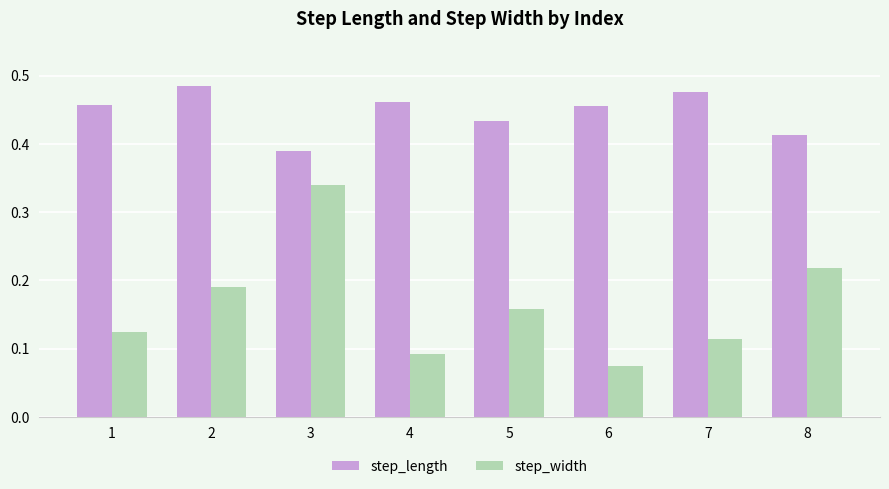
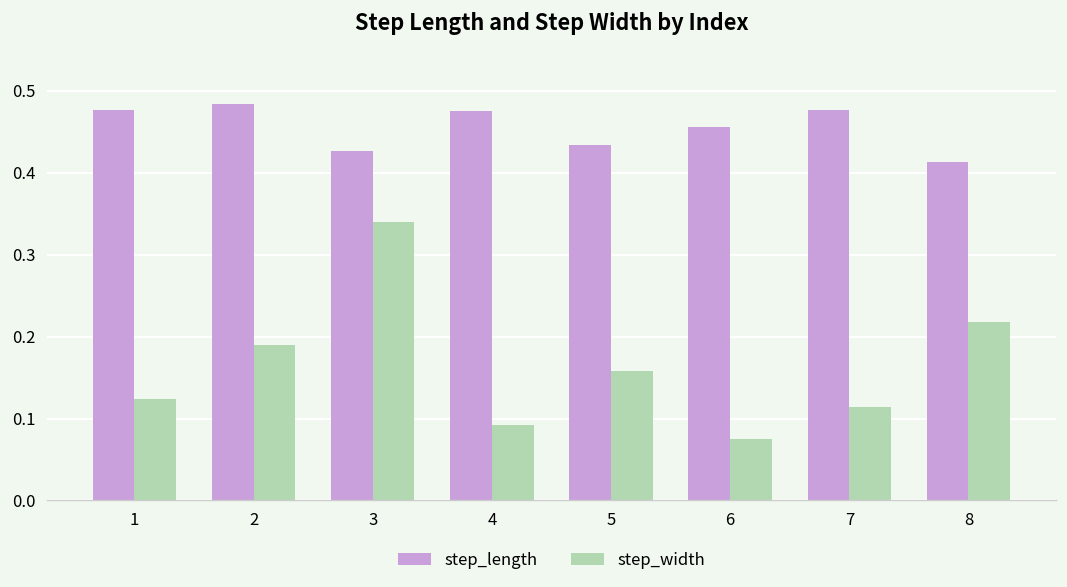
  {
    "step_length": {
-     "1": 0.46,
+     "1": 0.48,
      "2": 0.48,
-     "3": 0.39,
-     "4": 0.46,
+     "3": 0.43,
+     "4": 0.48,
      "5": 0.43,
      "6": 0.46,
      "7": 0.48,
      "8": 0.41
    },
    "step_width": {
      "1": 0.12,
      "2": 0.19,
      "3": 0.34,
      "4": 0.09,
      "5": 0.16,
      "6": 0.07,
      "7": 0.11,
      "8": 0.22
    }
  }
